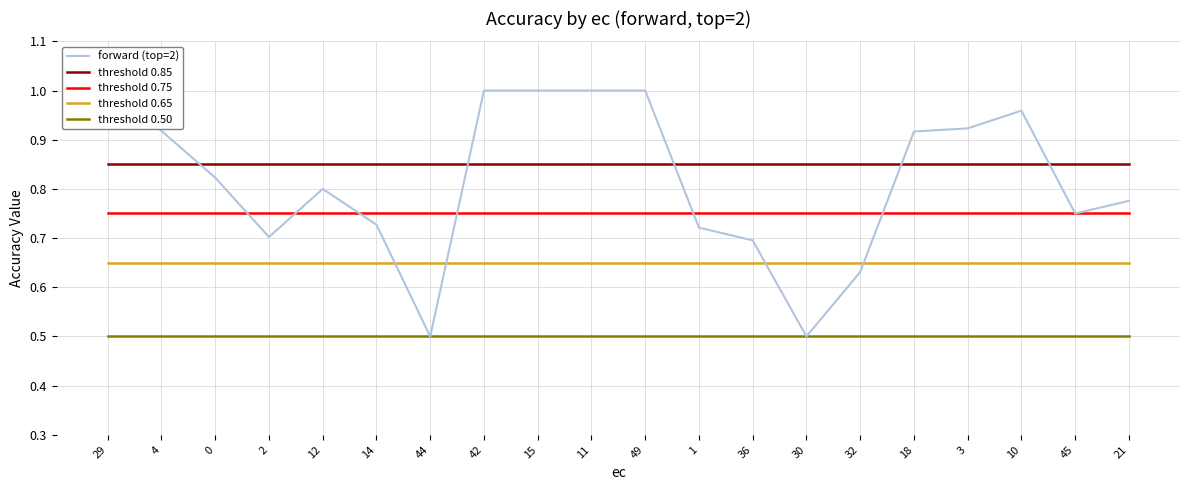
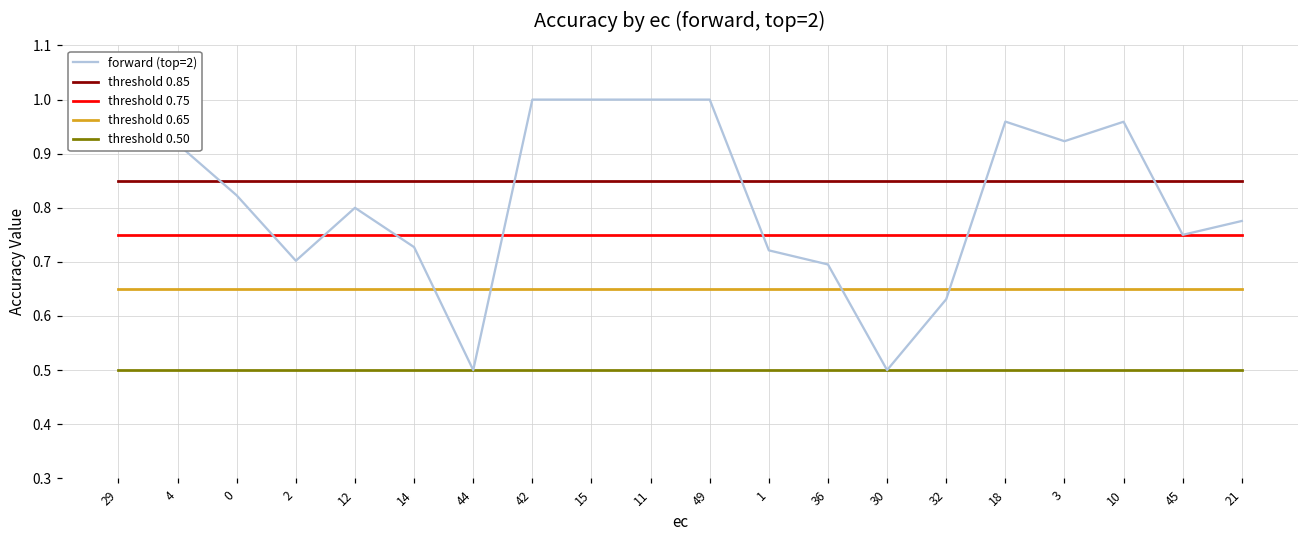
  {
    "forward (top=2)": {
      "4": 0.92,
      "0": 0.82,
      "2": 0.70,
      "12": 0.80,
      "14": 0.73,
      "42": 1.00,
      "15": 1.00,
      "11": 1.00,
      "49": 1.00,
      "1": 0.72,
      "36": 0.70,
      "32": 0.63,
-     "18": 0.92,
+     "18": 0.96,
      "3": 0.92,
      "10": 0.96,
      "21": 0.78
    },
    "threshold 0.85": {
      "29": 0.85,
      "4": 0.85,
      "0": 0.85,
      "2": 0.85,
      "12": 0.85,
      "14": 0.85,
      "44": 0.85,
      "42": 0.85,
      "15": 0.85,
      "11": 0.85,
      "49": 0.85,
      "1": 0.85,
      "36": 0.85,
      "30": 0.85,
      "32": 0.85,
      "18": 0.85,
      "3": 0.85,
      "10": 0.85,
      "45": 0.85,
      "21": 0.85
    },
    "threshold 0.75": {
      "29": 0.75,
      "4": 0.75,
      "0": 0.75,
      "2": 0.75,
      "12": 0.75,
      "14": 0.75,
      "44": 0.75,
      "42": 0.75,
      "15": 0.75,
      "11": 0.75,
      "49": 0.75,
      "1": 0.75,
      "36": 0.75,
      "30": 0.75,
      "32": 0.75,
      "18": 0.75,
      "3": 0.75,
      "10": 0.75,
      "21": 0.75
    },
    "threshold 0.65": {
      "29": 0.65,
      "4": 0.65,
      "0": 0.65,
      "2": 0.65,
      "12": 0.65,
      "14": 0.65,
      "44": 0.65,
      "42": 0.65,
      "15": 0.65,
      "11": 0.65,
      "49": 0.65,
      "1": 0.65,
      "36": 0.65,
      "30": 0.65,
      "32": 0.65,
      "18": 0.65,
      "3": 0.65,
      "10": 0.65,
      "45": 0.65,
      "21": 0.65
    },
    "threshold 0.50": {
      "29": 0.50,
      "4": 0.50,
      "0": 0.50,
      "2": 0.50,
      "12": 0.50,
      "14": 0.50,
      "42": 0.50,
      "15": 0.50,
      "11": 0.50,
      "49": 0.50,
      "1": 0.50,
      "36": 0.50,
      "32": 0.50,
      "18": 0.50,
      "3": 0.50,
      "10": 0.50,
      "45": 0.50,
      "21": 0.50
    }
  }
